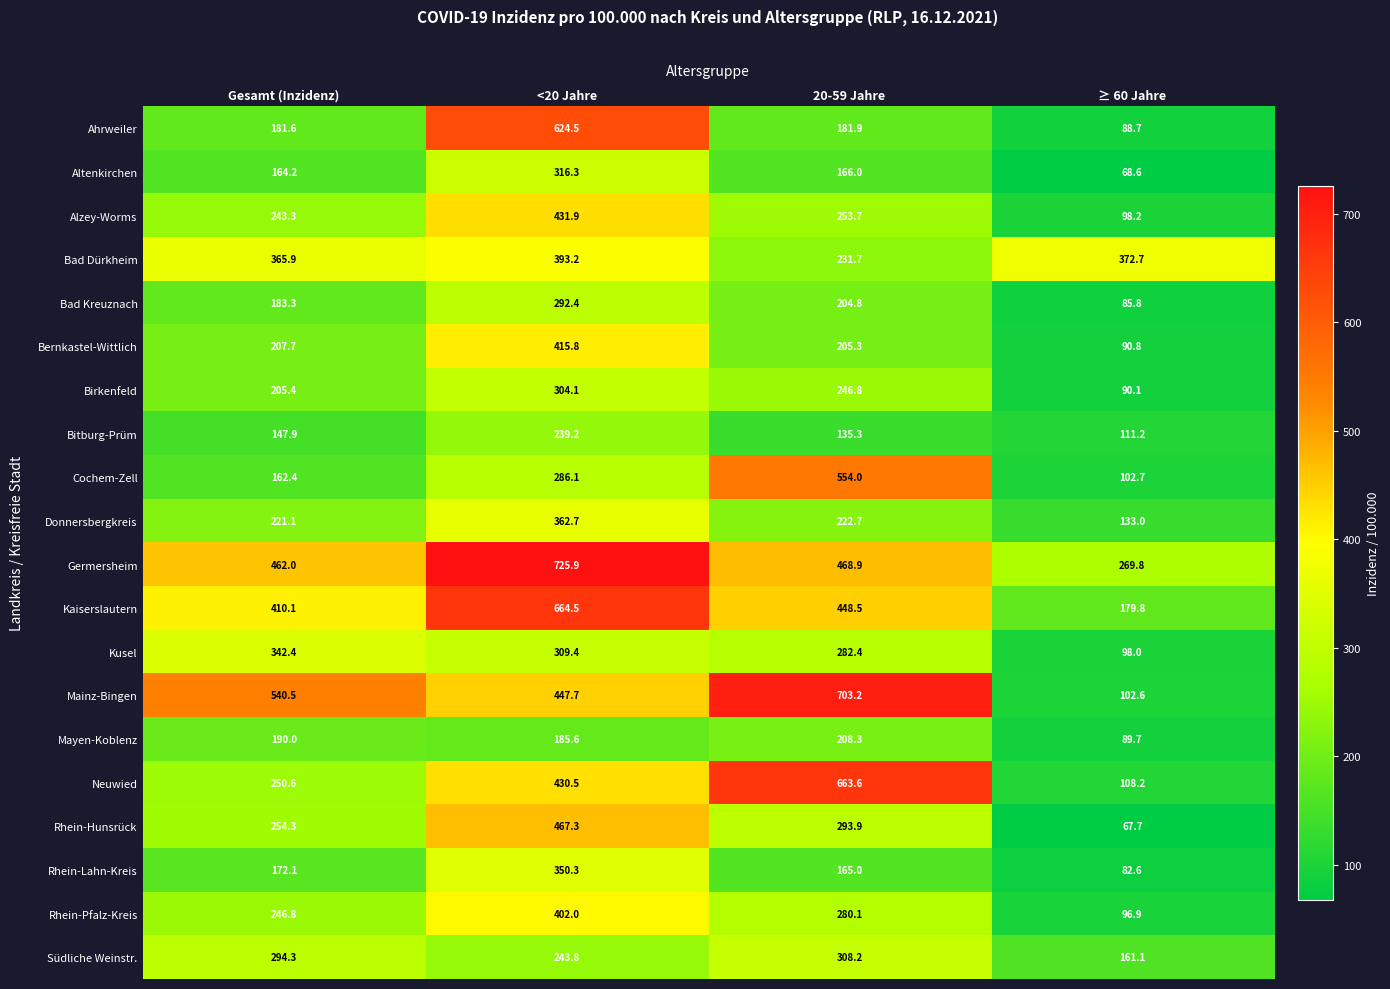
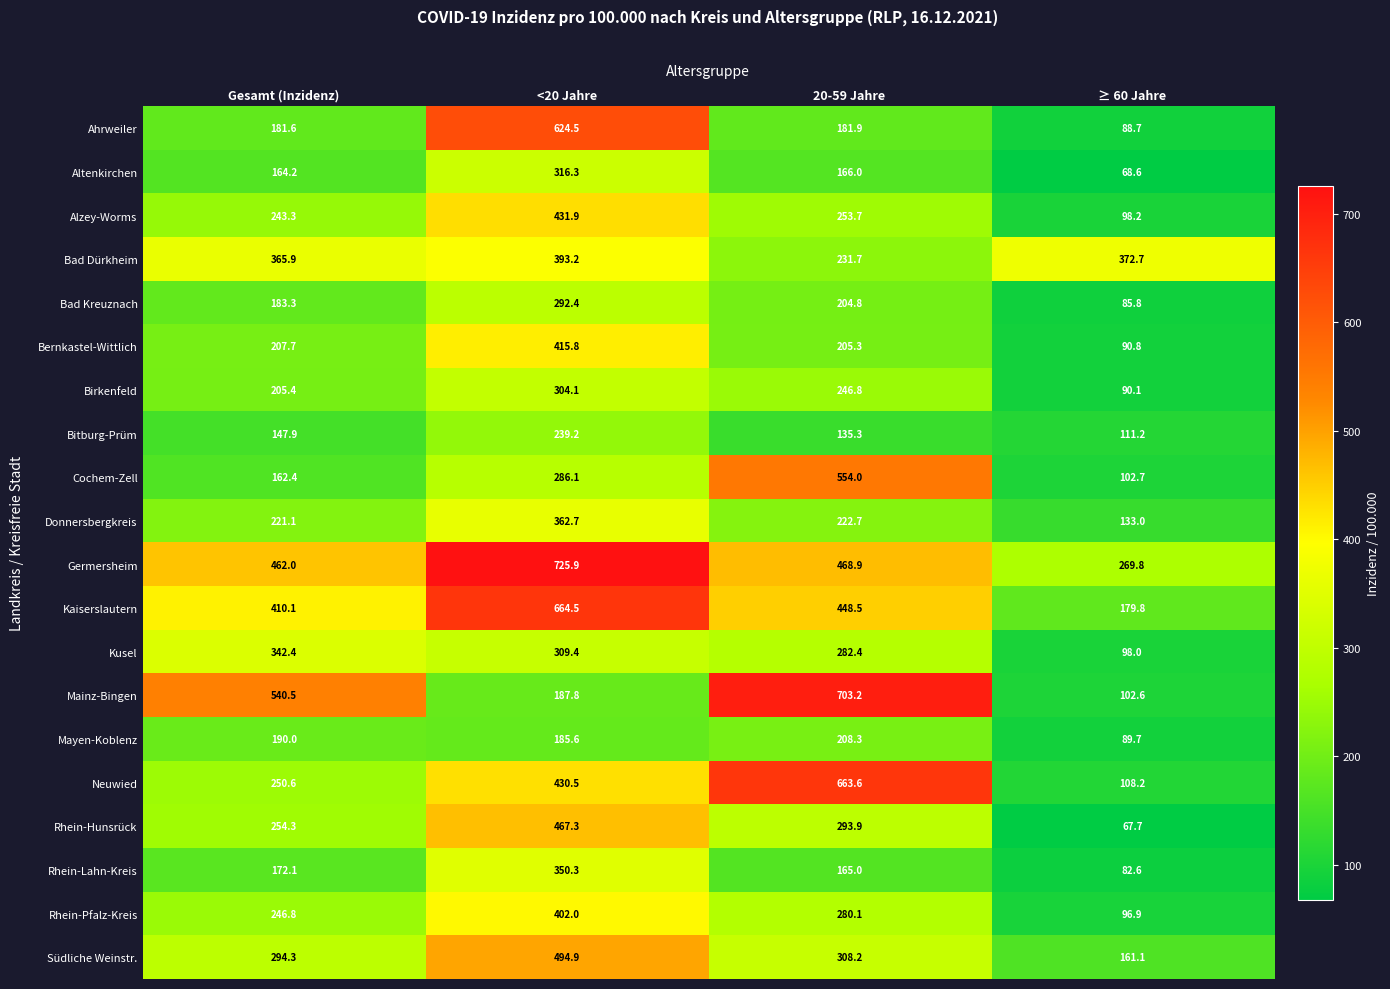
  {
    "Ahrweiler": {
      "Gesamt (Inzidenz)": 181.6,
      "<20 Jahre": 624.5,
      "20-59 Jahre": 181.9,
      "≥ 60 Jahre": 88.7
    },
    "Altenkirchen": {
      "Gesamt (Inzidenz)": 164.2,
      "<20 Jahre": 316.3,
      "20-59 Jahre": 166.0,
      "≥ 60 Jahre": 68.6
    },
    "Alzey-Worms": {
      "Gesamt (Inzidenz)": 243.3,
      "<20 Jahre": 431.9,
      "20-59 Jahre": 253.7,
      "≥ 60 Jahre": 98.2
    },
    "Bad Dürkheim": {
      "Gesamt (Inzidenz)": 365.9,
      "<20 Jahre": 393.2,
      "20-59 Jahre": 231.7,
      "≥ 60 Jahre": 372.7
    },
    "Bad Kreuznach": {
      "Gesamt (Inzidenz)": 183.3,
      "<20 Jahre": 292.4,
      "20-59 Jahre": 204.8,
      "≥ 60 Jahre": 85.8
    },
    "Bernkastel-Wittlich": {
      "Gesamt (Inzidenz)": 207.7,
      "<20 Jahre": 415.8,
      "20-59 Jahre": 205.3,
      "≥ 60 Jahre": 90.8
    },
    "Birkenfeld": {
      "Gesamt (Inzidenz)": 205.4,
      "<20 Jahre": 304.1,
      "20-59 Jahre": 246.8,
      "≥ 60 Jahre": 90.1
    },
    "Bitburg-Prüm": {
      "Gesamt (Inzidenz)": 147.9,
      "<20 Jahre": 239.2,
      "20-59 Jahre": 135.3,
      "≥ 60 Jahre": 111.2
    },
    "Cochem-Zell": {
      "Gesamt (Inzidenz)": 162.4,
      "<20 Jahre": 286.1,
      "20-59 Jahre": 554.0,
      "≥ 60 Jahre": 102.7
    },
    "Donnersbergkreis": {
      "Gesamt (Inzidenz)": 221.1,
      "<20 Jahre": 362.7,
      "20-59 Jahre": 222.7,
      "≥ 60 Jahre": 133.0
    },
    "Germersheim": {
      "Gesamt (Inzidenz)": 462.0,
      "<20 Jahre": 725.9,
      "20-59 Jahre": 468.9,
      "≥ 60 Jahre": 269.8
    },
    "Kaiserslautern": {
      "Gesamt (Inzidenz)": 410.1,
      "<20 Jahre": 664.5,
      "20-59 Jahre": 448.5,
      "≥ 60 Jahre": 179.8
    },
    "Kusel": {
      "Gesamt (Inzidenz)": 342.4,
      "<20 Jahre": 309.4,
      "20-59 Jahre": 282.4,
      "≥ 60 Jahre": 98.0
    },
    "Mainz-Bingen": {
      "Gesamt (Inzidenz)": 540.5,
-     "<20 Jahre": 447.7,
+     "<20 Jahre": 187.8,
      "20-59 Jahre": 703.2,
      "≥ 60 Jahre": 102.6
    },
    "Mayen-Koblenz": {
      "Gesamt (Inzidenz)": 190.0,
      "<20 Jahre": 185.6,
      "20-59 Jahre": 208.3,
      "≥ 60 Jahre": 89.7
    },
    "Neuwied": {
      "Gesamt (Inzidenz)": 250.6,
      "<20 Jahre": 430.5,
      "20-59 Jahre": 663.6,
      "≥ 60 Jahre": 108.2
    },
    "Rhein-Hunsrück": {
      "Gesamt (Inzidenz)": 254.3,
      "<20 Jahre": 467.3,
      "20-59 Jahre": 293.9,
      "≥ 60 Jahre": 67.7
    },
    "Rhein-Lahn-Kreis": {
      "Gesamt (Inzidenz)": 172.1,
      "<20 Jahre": 350.3,
      "20-59 Jahre": 165.0,
      "≥ 60 Jahre": 82.6
    },
    "Rhein-Pfalz-Kreis": {
      "Gesamt (Inzidenz)": 246.8,
      "<20 Jahre": 402.0,
      "20-59 Jahre": 280.1,
      "≥ 60 Jahre": 96.9
    },
    "Südliche Weinstr.": {
      "Gesamt (Inzidenz)": 294.3,
-     "<20 Jahre": 243.8,
+     "<20 Jahre": 494.9,
      "20-59 Jahre": 308.2,
      "≥ 60 Jahre": 161.1
    }
  }
